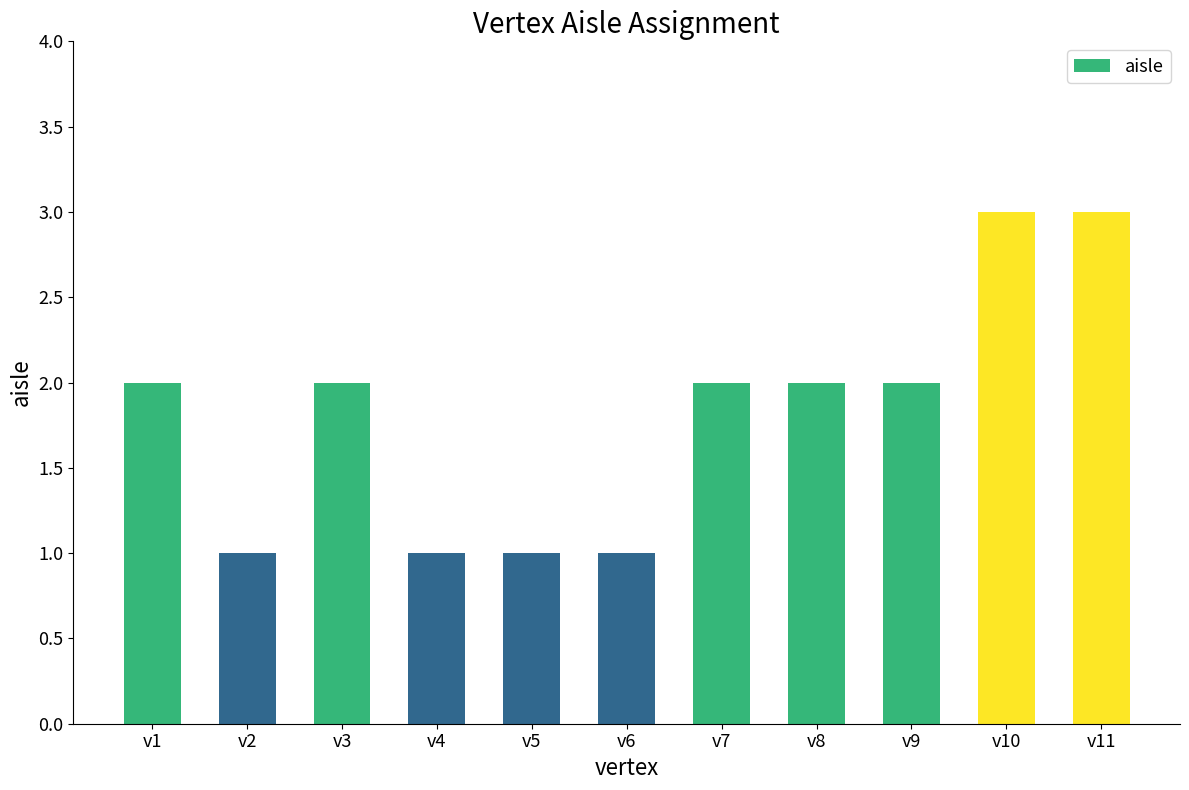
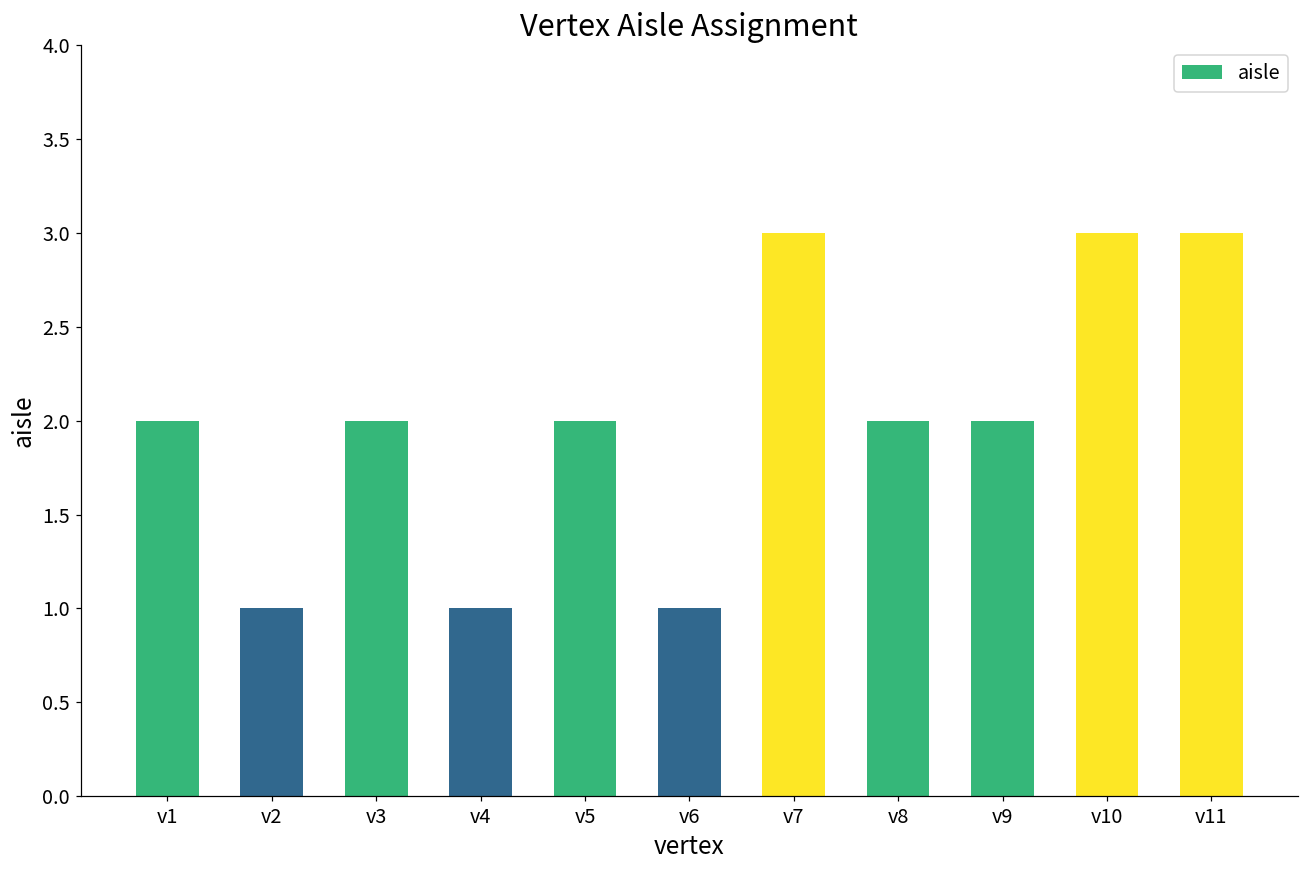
  {
    "v1": 2,
    "v2": 1,
    "v3": 2,
    "v4": 1,
-   "v5": 1,
+   "v5": 2,
    "v6": 1,
-   "v7": 2,
+   "v7": 3,
    "v8": 2,
    "v9": 2,
    "v10": 3,
    "v11": 3
  }
